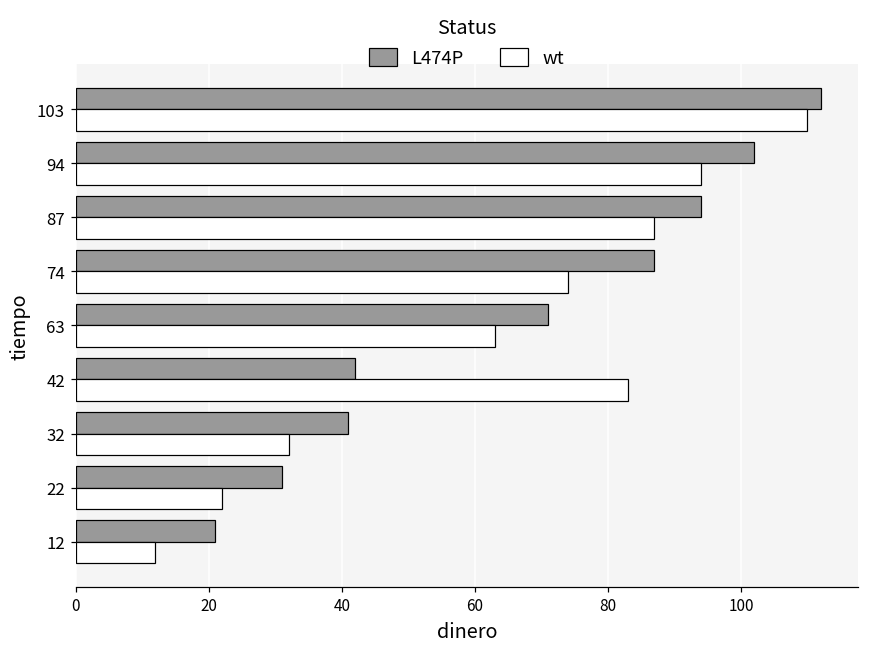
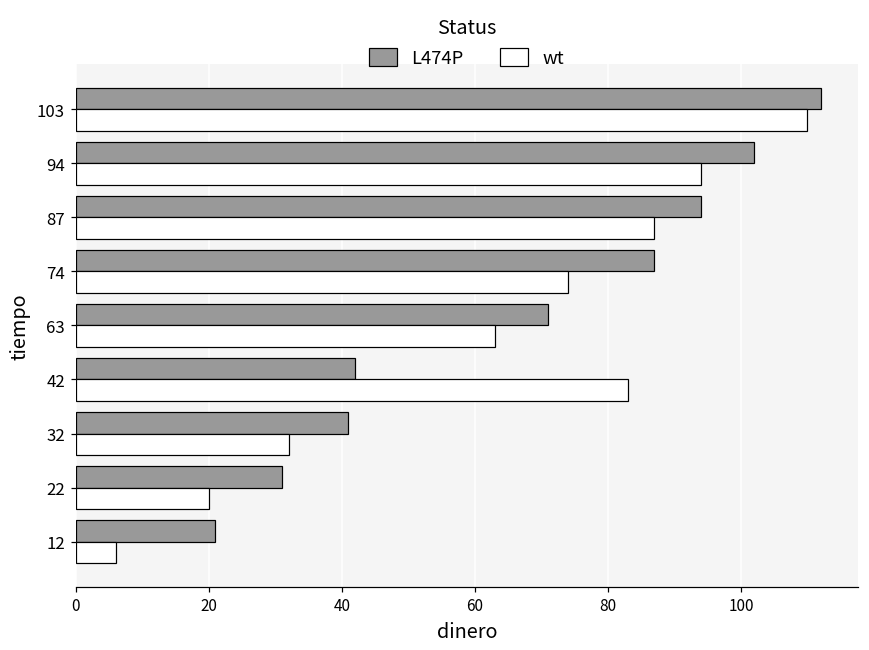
  {
    "L474P": {
      "103": 112,
      "94": 102,
      "87": 94,
      "74": 87,
      "63": 71,
      "42": 42,
      "32": 41,
      "22": 31,
      "12": 21
    },
    "wt": {
      "103": 110,
      "94": 94,
      "87": 87,
      "74": 74,
      "63": 63,
      "42": 83,
      "32": 32,
-     "22": 22,
-     "12": 12
+     "22": 20,
+     "12": 6
    }
  }
